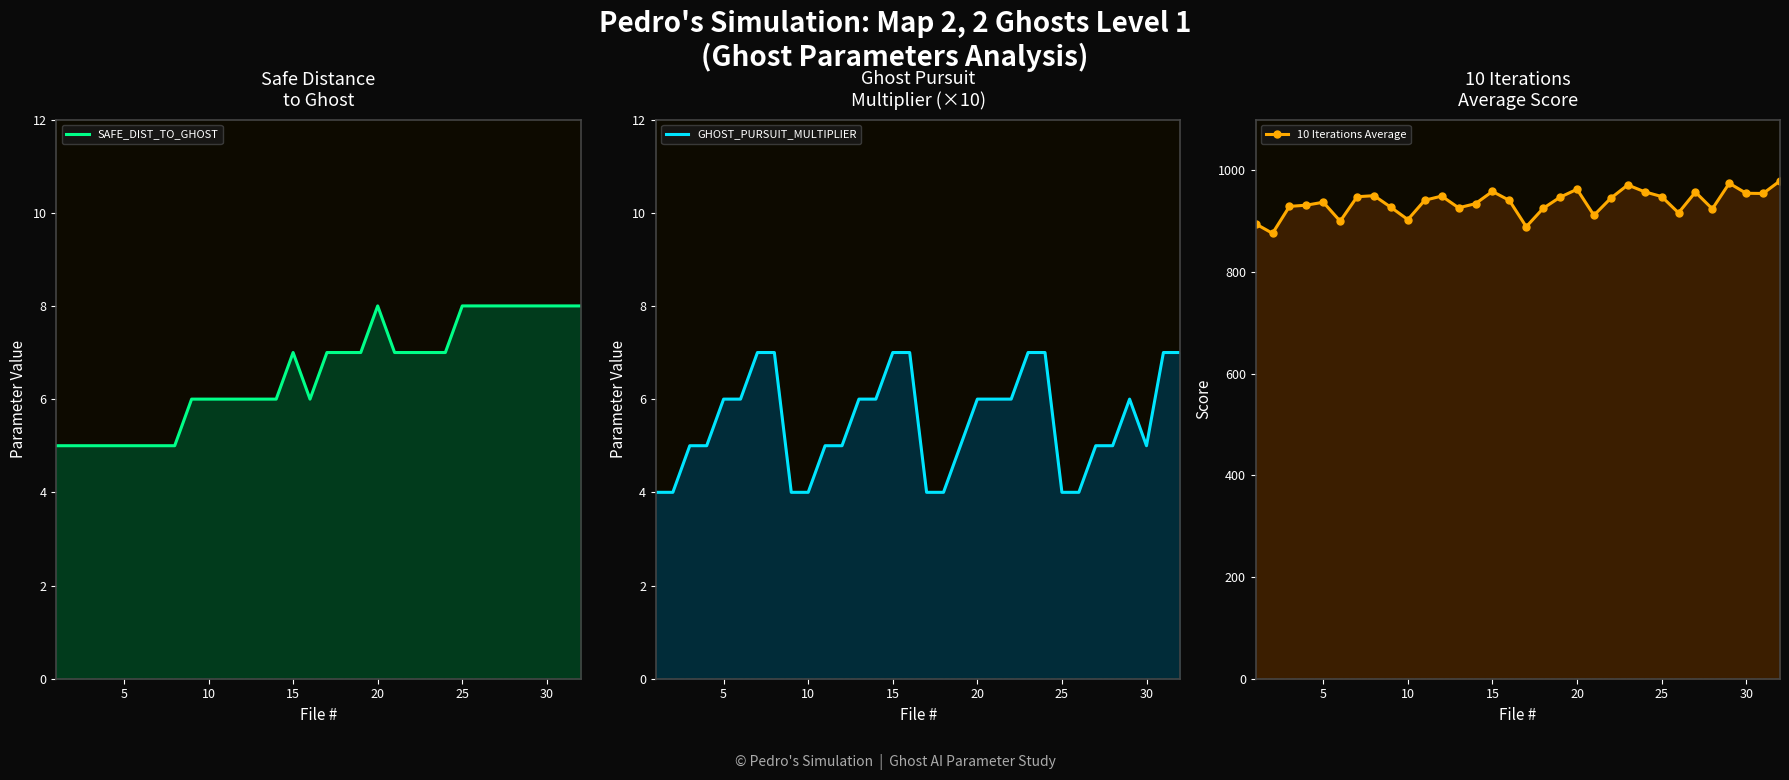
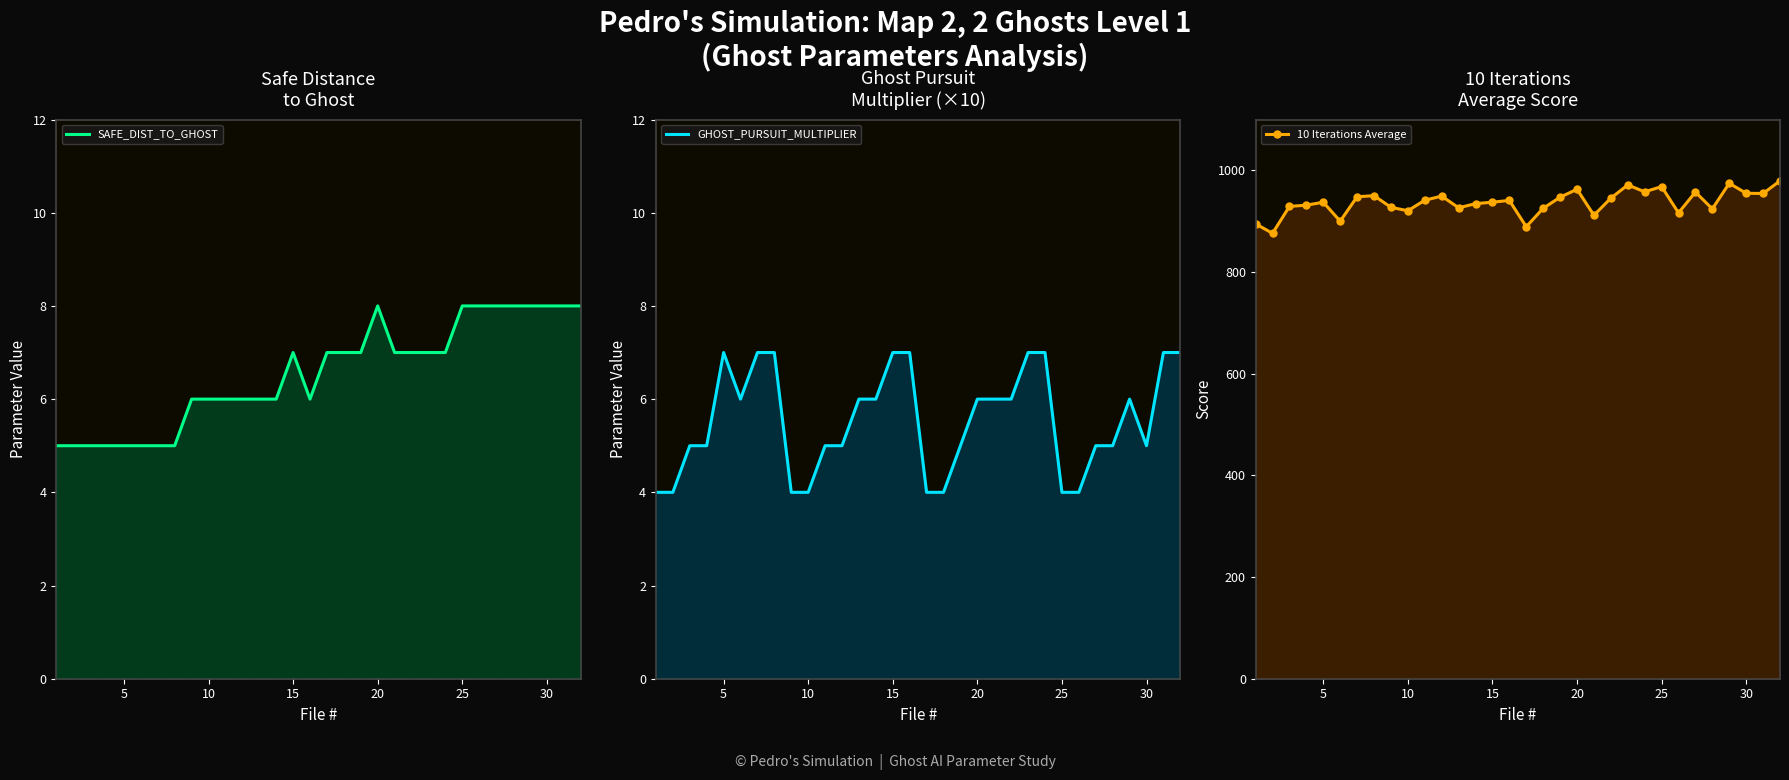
  {
    "Safe Distance to Ghost": {
      "5": 5.0,
      "10": 6.0,
      "15": 7.0,
      "20": 8.0,
      "25": 8.0,
      "30": 8.0
    },
    "Ghost Pursuit Multiplier (×10)": {
-     "5": 6,
+     "5": 7,
      "10": 4,
      "15": 7,
      "20": 6,
      "25": 4,
      "30": 5
    },
    "10 Iterations Average Score": {
      "5": 940,
-     "10": 900,
-     "15": 960,
+     "10": 920,
+     "15": 940,
      "20": 960,
-     "25": 950,
+     "25": 970,
      "30": 950
    }
  }
